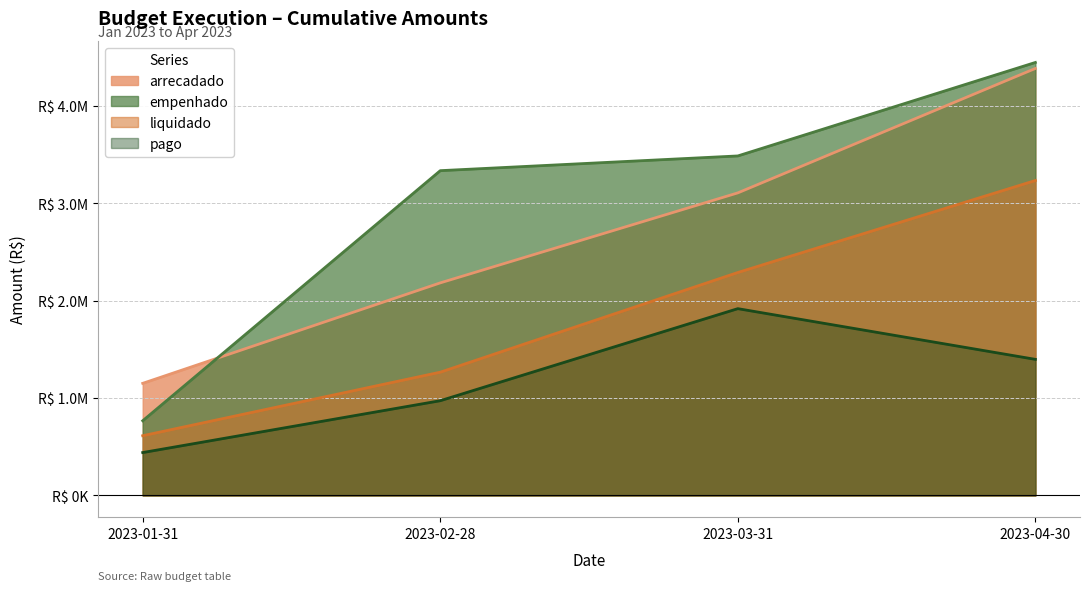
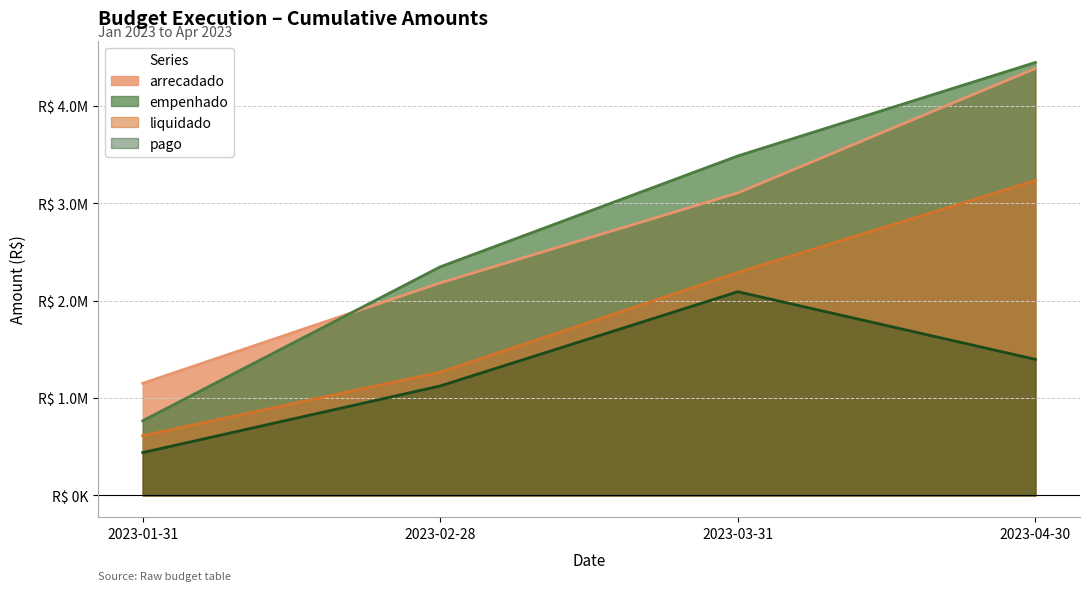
  {
    "empenhado": {
      "2023-01-31": "R$ 800000",
-     "2023-02-28": "R$ 3300000",
+     "2023-02-28": "R$ 2300000",
      "2023-03-31": "R$ 3500000",
      "2023-04-30": "R$ 4400000"
    },
    "pago": {
      "2023-01-31": "R$ 400000",
-     "2023-02-28": "R$ 1000000",
-     "2023-03-31": "R$ 1900000",
+     "2023-02-28": "R$ 1100000",
+     "2023-03-31": "R$ 2100000",
      "2023-04-30": "R$ 1400000"
    }
  }
